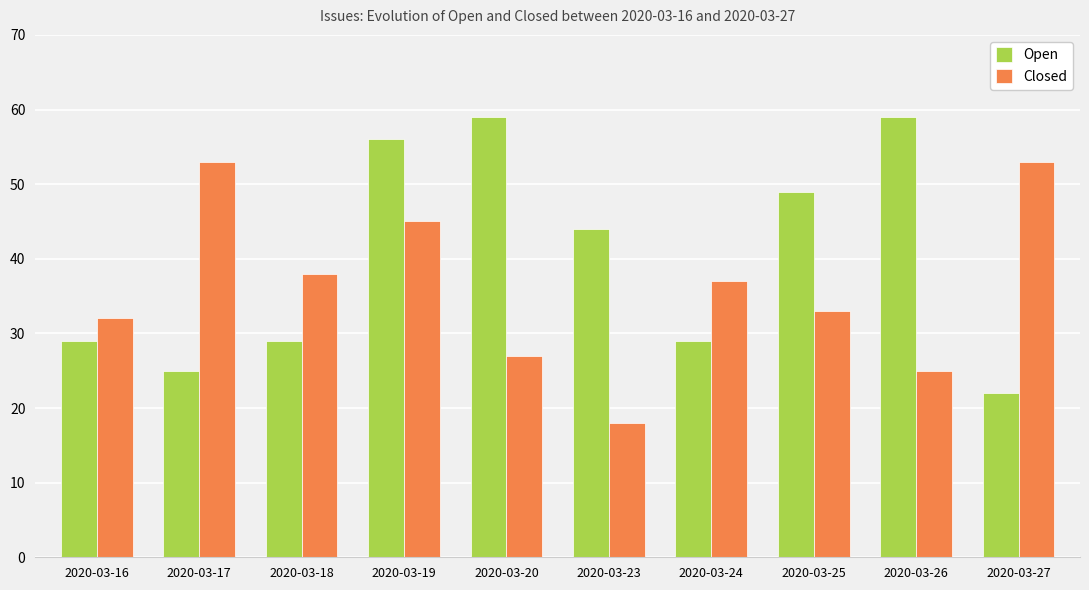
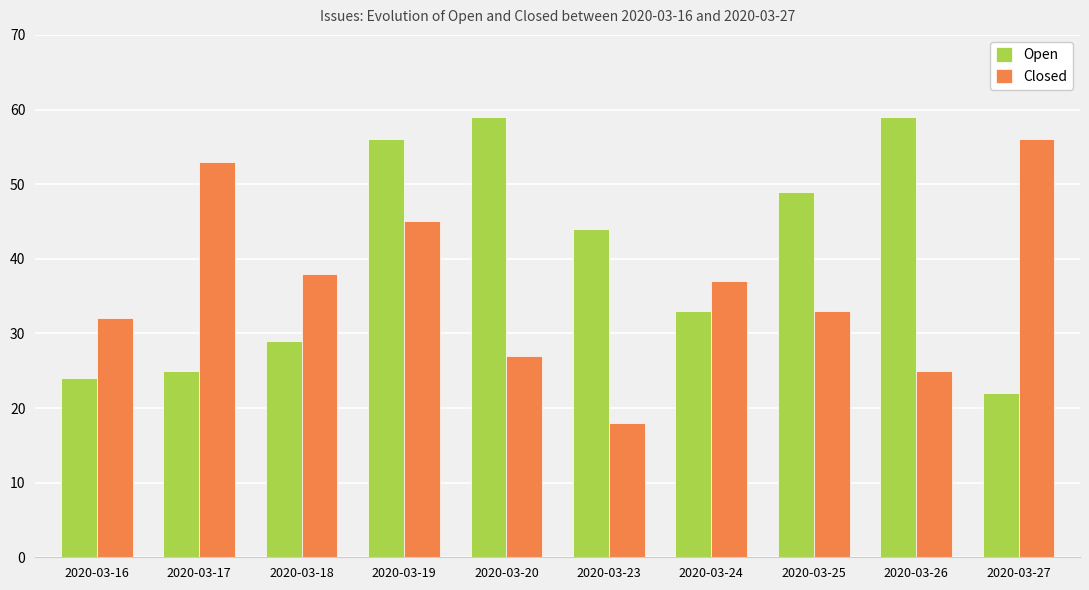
  {
    "Open": {
-     "2020-03-16": 29,
+     "2020-03-16": 24,
      "2020-03-17": 25,
      "2020-03-18": 29,
      "2020-03-19": 56,
      "2020-03-20": 59,
      "2020-03-23": 44,
-     "2020-03-24": 29,
+     "2020-03-24": 33,
      "2020-03-25": 49,
      "2020-03-26": 59,
      "2020-03-27": 22
    },
    "Closed": {
      "2020-03-16": 32,
      "2020-03-17": 53,
      "2020-03-18": 38,
      "2020-03-19": 45,
      "2020-03-20": 27,
      "2020-03-23": 18,
      "2020-03-24": 37,
      "2020-03-25": 33,
      "2020-03-26": 25,
-     "2020-03-27": 53
+     "2020-03-27": 56
    }
  }
